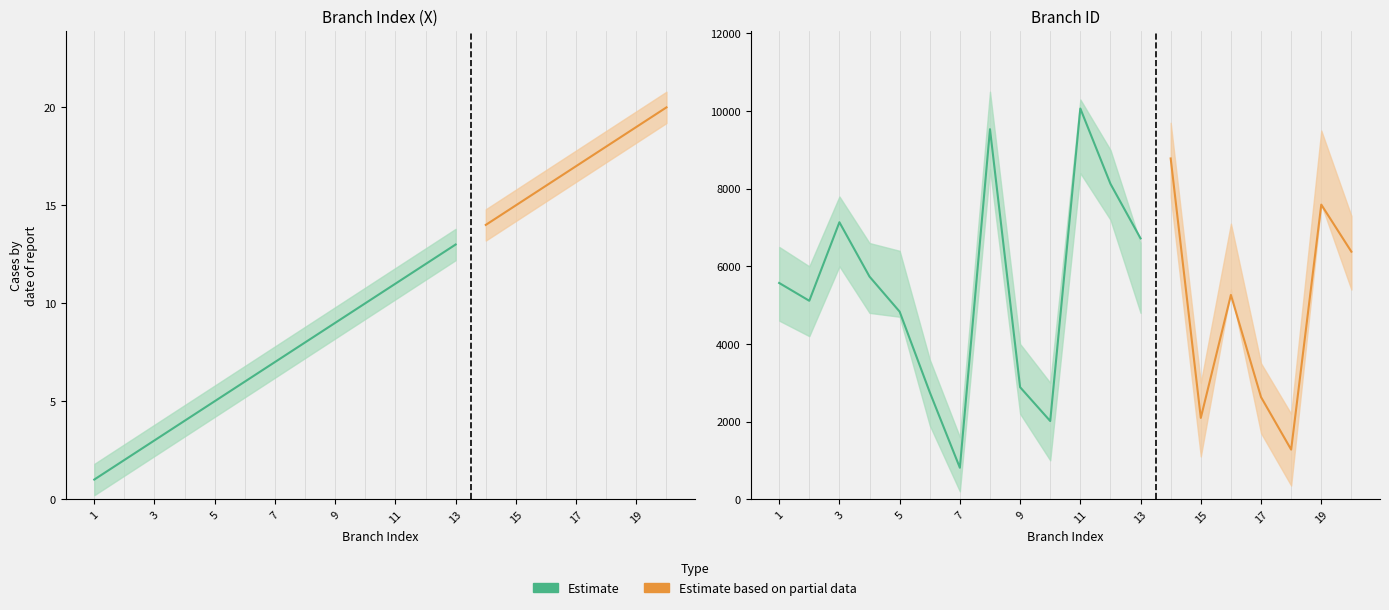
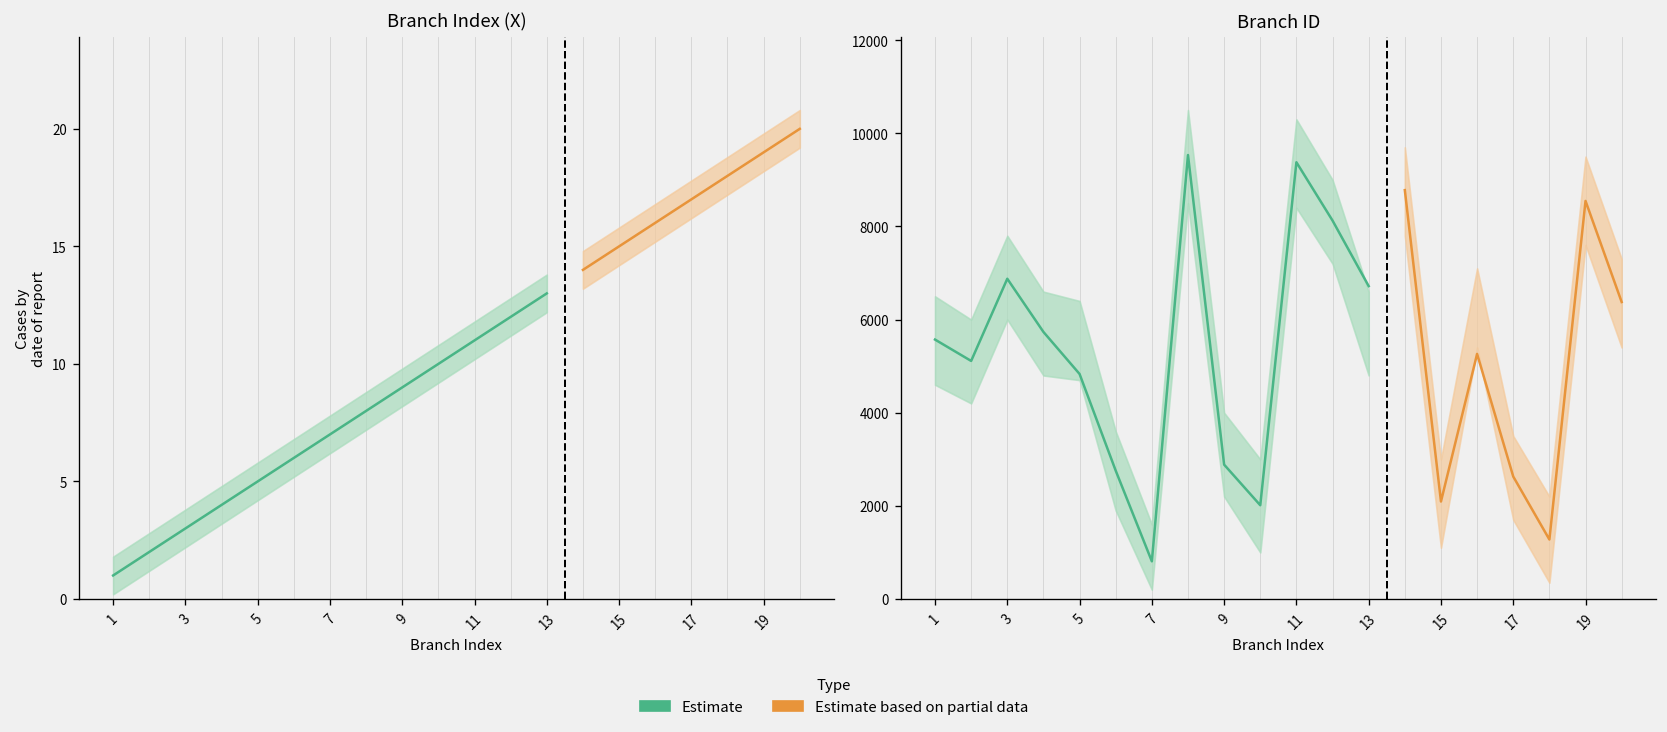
  {
    "Branch Index (X)": {
      "Estimate": {
        "1": 1.0,
        "3": 3.0,
        "5": 5.0,
        "7": 7.0,
        "9": 9.0,
        "11": 11.0,
        "13": 13.0
      },
      "Estimate based on partial data": {
        "15": 15.0,
        "17": 17.0,
        "19": 19.0
      }
    },
    "Branch ID": {
      "Estimate": {
        "1": 5600,
-       "3": 7100,
+       "3": 6900,
        "5": 4800,
        "7": 800,
        "9": 2900,
-       "11": 10100,
+       "11": 9400,
        "13": 6700
      },
      "Estimate based on partial data": {
        "15": 2100,
        "17": 2600,
-       "19": 7600
+       "19": 8500
      }
    }
  }
